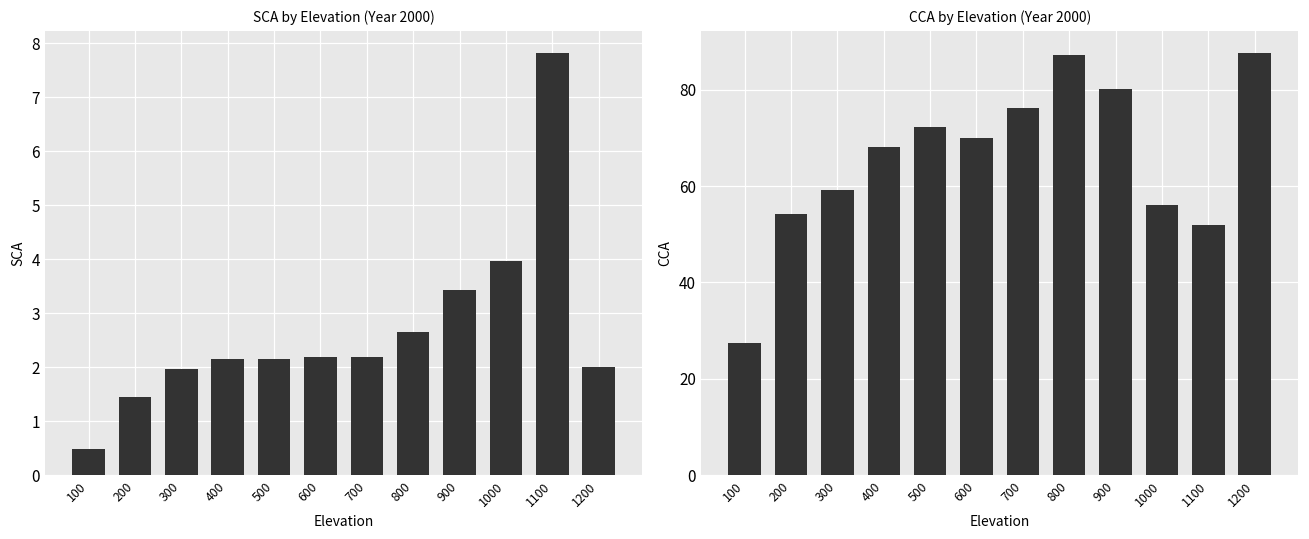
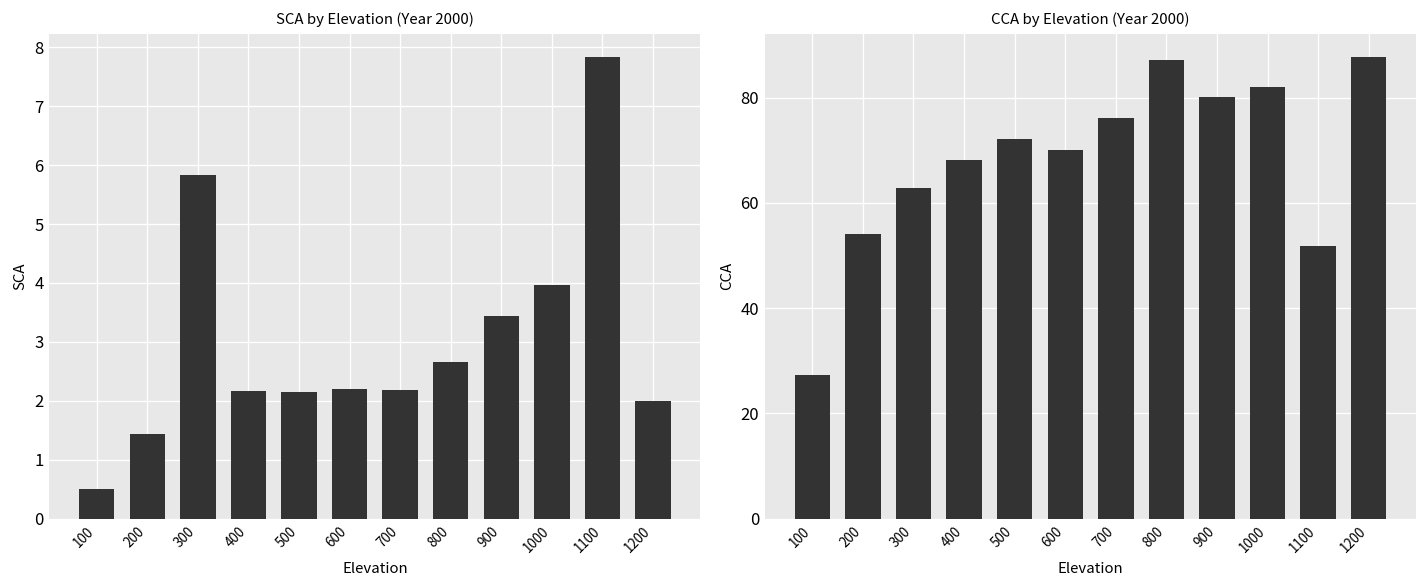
  {
    "SCA by Elevation (Year 2000)": {
      "100": 0.5,
      "200": 1.4,
-     "300": 2.0,
+     "300": 5.8,
      "400": 2.2,
      "500": 2.1,
      "600": 2.2,
      "700": 2.2,
      "800": 2.7,
      "900": 3.4,
      "1000": 4.0,
      "1100": 7.8,
      "1200": 2.0
    },
    "CCA by Elevation (Year 2000)": {
      "100": 27,
      "200": 54,
-     "300": 59,
+     "300": 63,
      "400": 68,
      "500": 72,
      "600": 70,
      "700": 76,
      "800": 87,
      "900": 80,
-     "1000": 56,
+     "1000": 82,
      "1100": 52,
      "1200": 88
    }
  }
